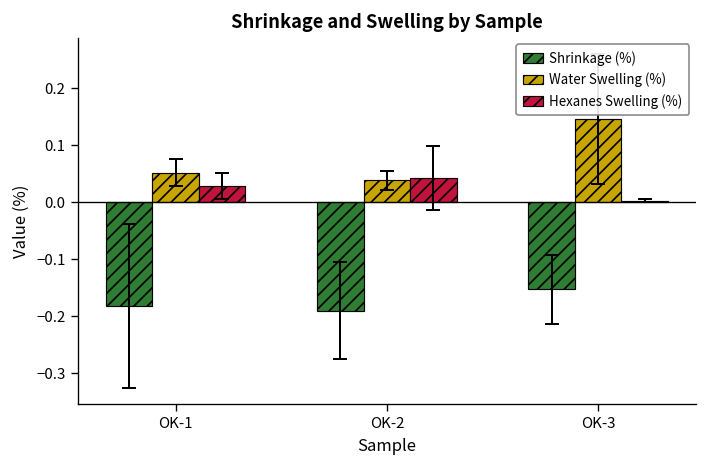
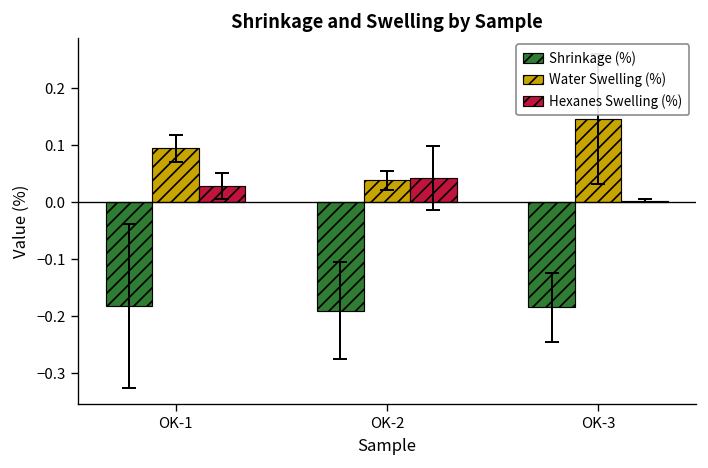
  {
    "Shrinkage (%)": {
      "OK-1": -0.18,
      "OK-2": -0.19,
-     "OK-3": -0.15
+     "OK-3": -0.18
    },
    "Water Swelling (%)": {
-     "OK-1": 0.05,
+     "OK-1": 0.09,
      "OK-2": 0.04,
      "OK-3": 0.15
    },
    "Hexanes Swelling (%)": {
      "OK-1": 0.03,
      "OK-2": 0.04
    }
  }
